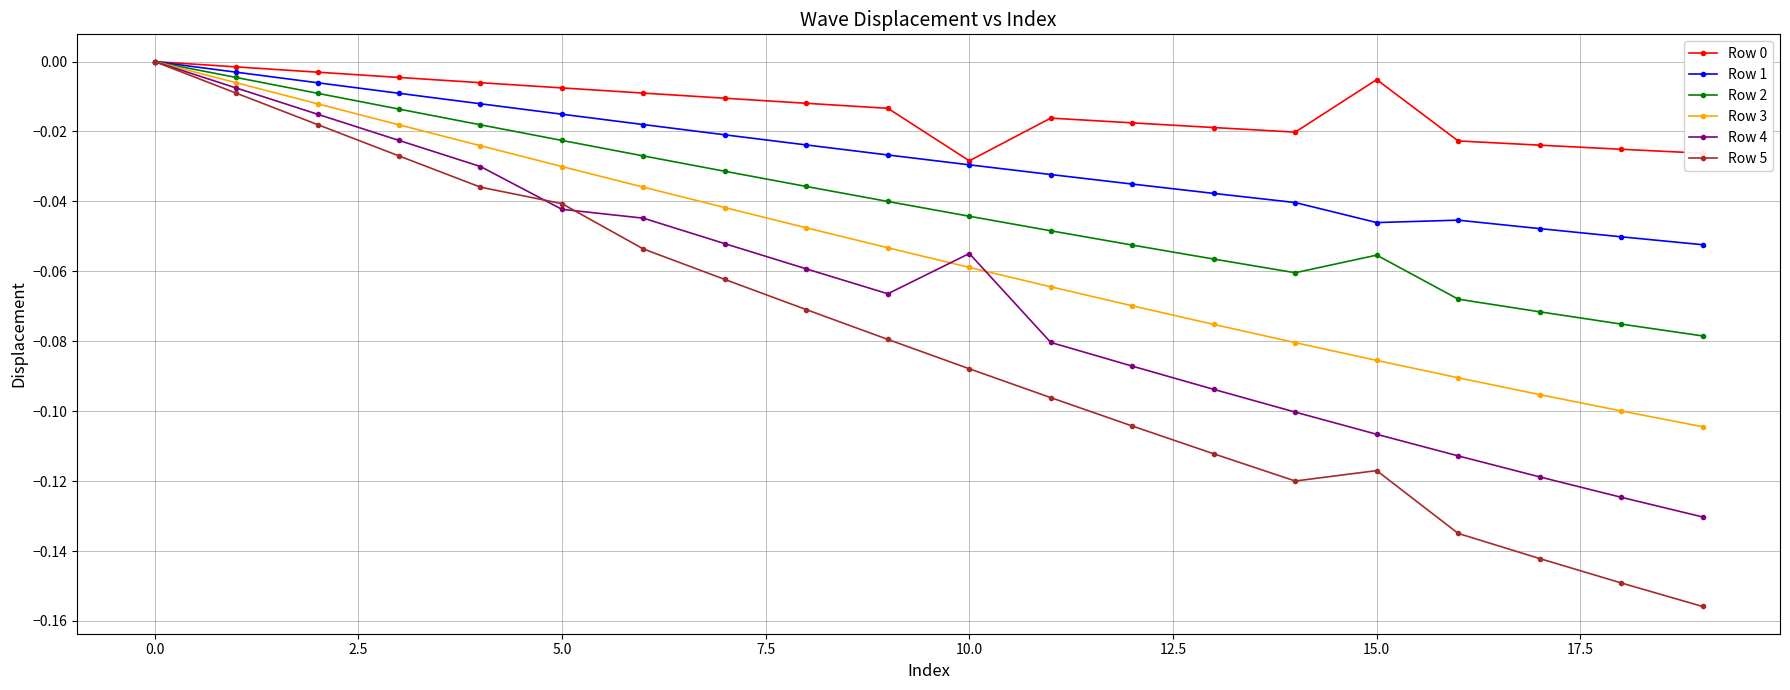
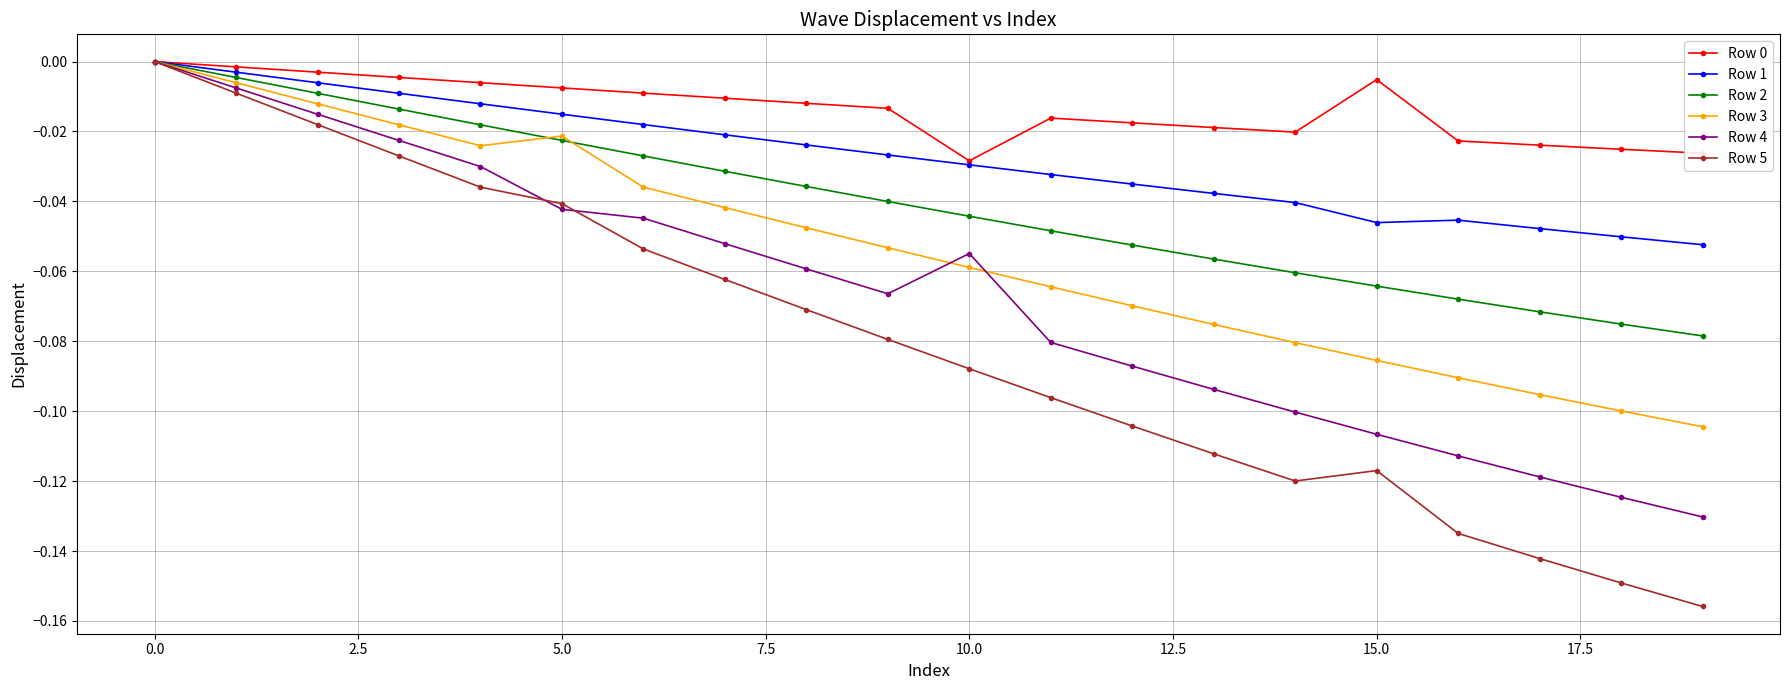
  {
    "Row 0": {
      "5.0": -0.008,
      "10.0": -0.028,
      "15.0": -0.005
    },
    "Row 1": {
      "5.0": -0.015,
      "10.0": -0.030,
      "15.0": -0.046
    },
    "Row 2": {
      "5.0": -0.023,
      "10.0": -0.044,
-     "15.0": -0.055
+     "15.0": -0.064
    },
    "Row 3": {
-     "5.0": -0.030,
+     "5.0": -0.021,
      "10.0": -0.059,
      "15.0": -0.085
    },
    "Row 4": {
      "5.0": -0.042,
      "10.0": -0.055,
      "15.0": -0.107
    },
    "Row 5": {
      "5.0": -0.041,
      "10.0": -0.088,
      "15.0": -0.117
    }
  }
